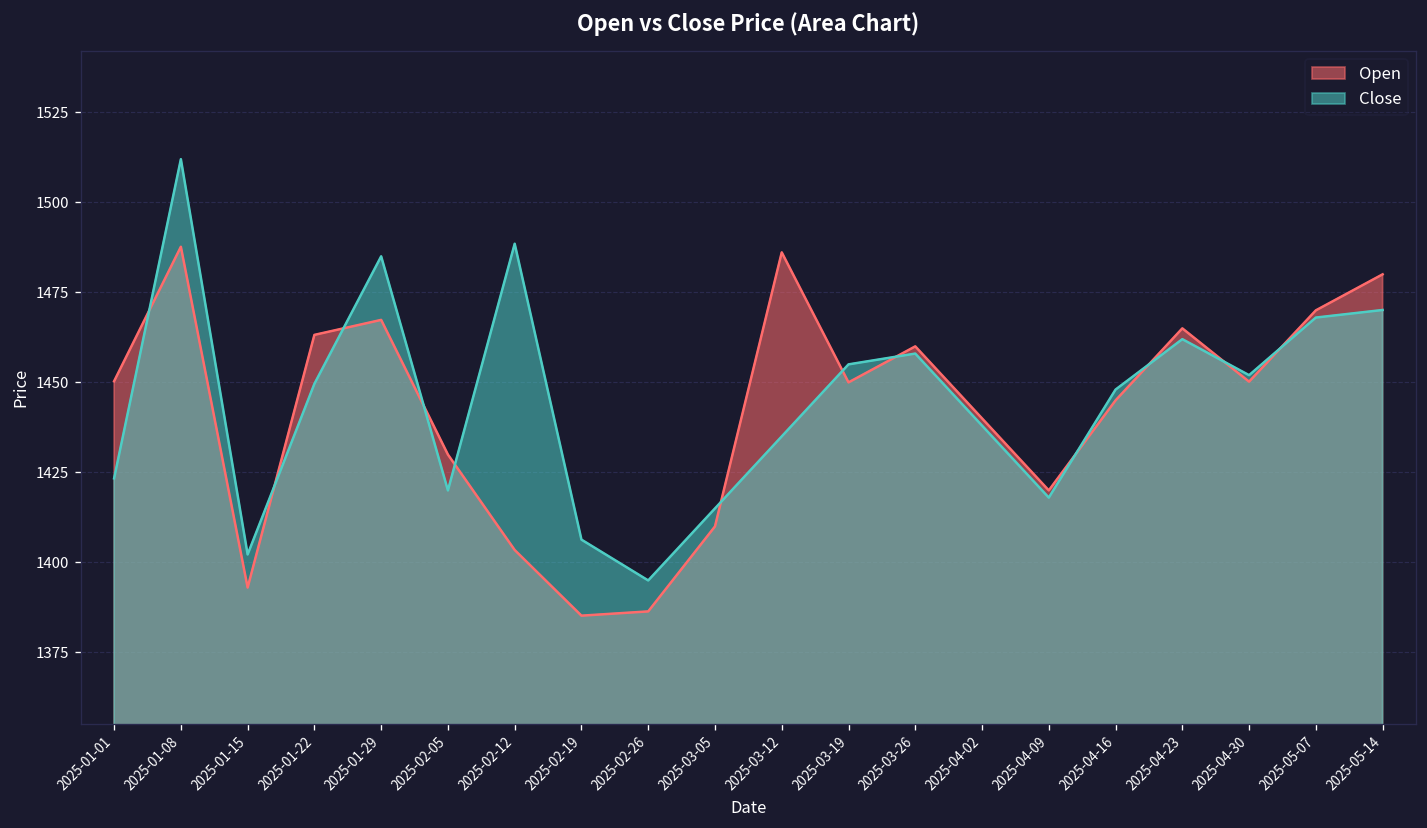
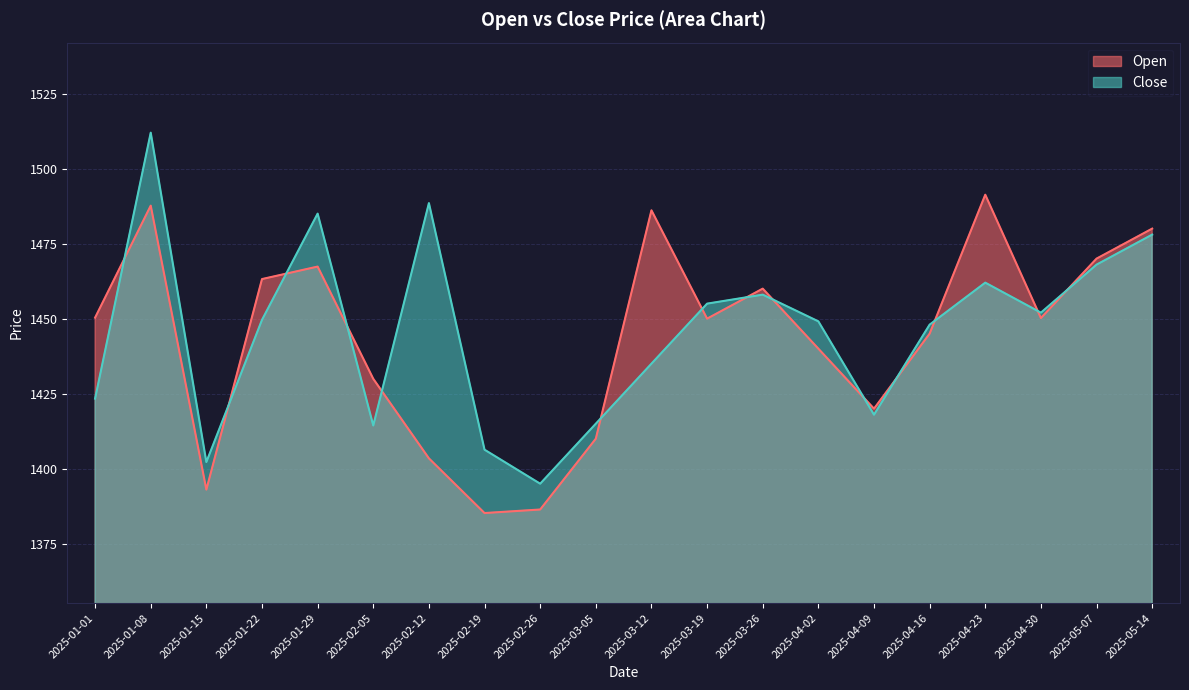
  {
    "Open": {
      "2025-01-01": 1450,
      "2025-01-08": 1488,
      "2025-01-15": 1393,
      "2025-01-22": 1463,
      "2025-01-29": 1467,
      "2025-02-05": 1430,
      "2025-02-12": 1403,
      "2025-02-19": 1385,
      "2025-02-26": 1386,
      "2025-03-05": 1410,
      "2025-03-12": 1486,
      "2025-03-19": 1450,
      "2025-03-26": 1460,
      "2025-04-02": 1440,
      "2025-04-09": 1420,
      "2025-04-16": 1445,
-     "2025-04-23": 1465,
+     "2025-04-23": 1491,
      "2025-04-30": 1450,
      "2025-05-07": 1470,
      "2025-05-14": 1480
    },
    "Close": {
      "2025-01-01": 1423,
      "2025-01-08": 1512,
      "2025-01-15": 1402,
      "2025-01-22": 1450,
      "2025-01-29": 1485,
-     "2025-02-05": 1420,
+     "2025-02-05": 1414,
      "2025-02-12": 1489,
      "2025-02-19": 1406,
      "2025-02-26": 1395,
      "2025-03-05": 1415,
      "2025-03-12": 1435,
      "2025-03-19": 1455,
      "2025-03-26": 1458,
-     "2025-04-02": 1438,
+     "2025-04-02": 1449,
      "2025-04-09": 1418,
      "2025-04-16": 1448,
      "2025-04-23": 1462,
      "2025-04-30": 1452,
      "2025-05-07": 1468,
-     "2025-05-14": 1470
+     "2025-05-14": 1478
    }
  }
